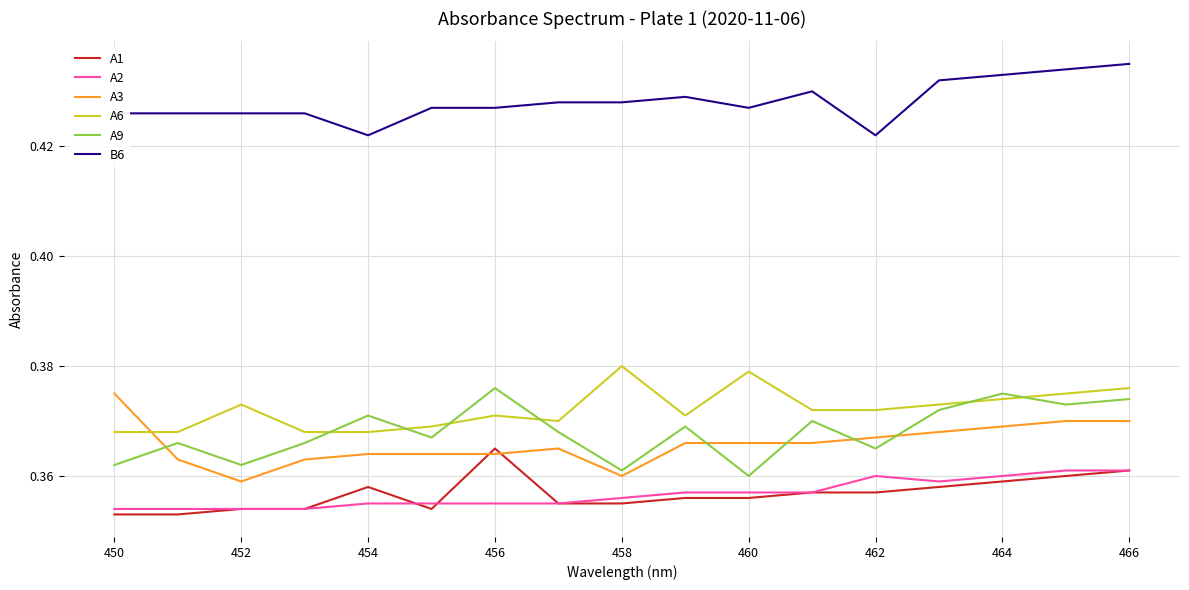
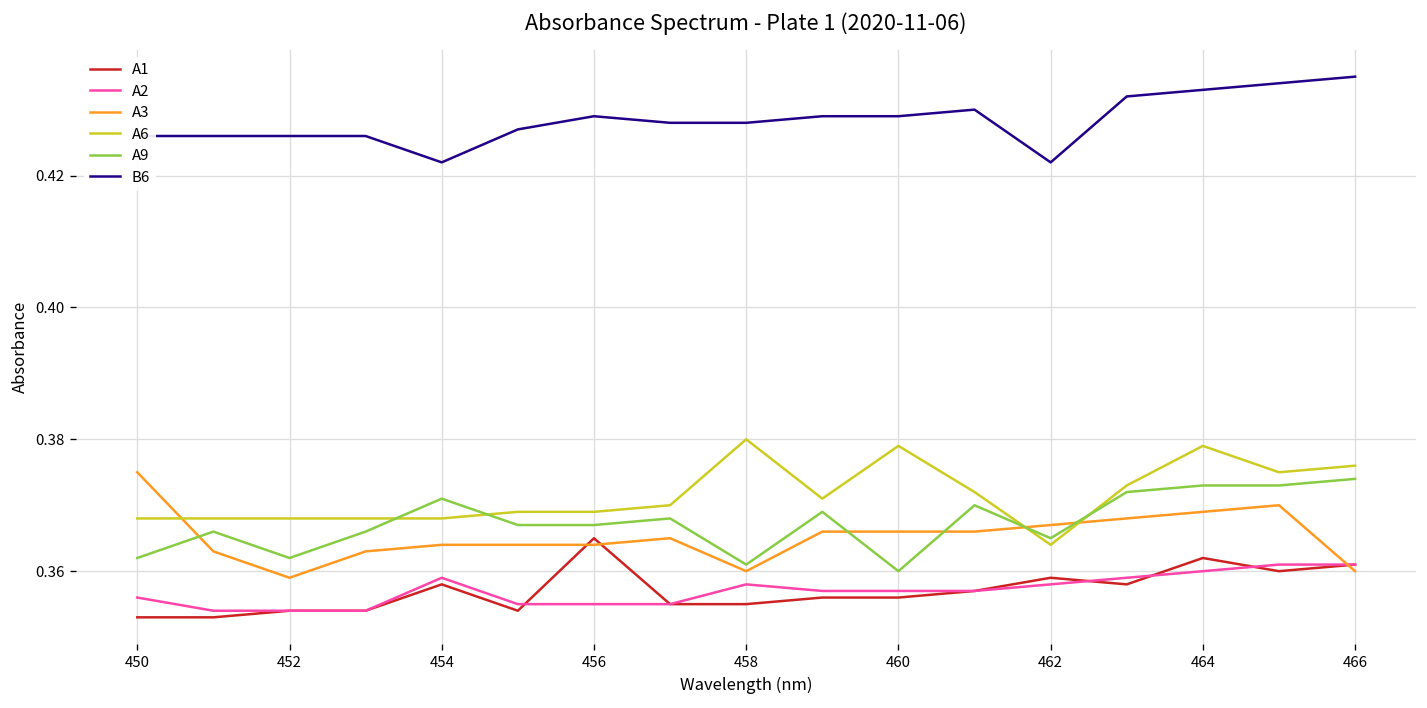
  {
    "A1": {
      "450": 0.353,
      "454": 0.358,
      "456": 0.365,
      "458": 0.355,
      "460": 0.356,
-     "462": 0.357,
-     "464": 0.359
+     "462": 0.359,
+     "464": 0.362
    },
    "A2": {
-     "450": 0.354,
-     "454": 0.355,
+     "450": 0.356,
+     "454": 0.359,
      "456": 0.355,
-     "458": 0.356,
+     "458": 0.358,
      "460": 0.357,
-     "462": 0.360,
+     "462": 0.358,
      "464": 0.360
    },
    "A3": {
      "450": 0.375,
      "452": 0.359,
      "454": 0.364,
      "456": 0.364,
      "458": 0.36,
      "460": 0.366,
      "462": 0.367,
      "464": 0.369,
-     "466": 0.37
+     "466": 0.36
    },
    "A6": {
      "450": 0.368,
-     "452": 0.373,
+     "452": 0.368,
      "454": 0.368,
-     "456": 0.371,
+     "456": 0.369,
      "458": 0.380,
      "460": 0.379,
-     "462": 0.372,
-     "464": 0.374,
+     "462": 0.364,
+     "464": 0.379,
      "466": 0.376
    },
    "A9": {
      "450": 0.362,
      "452": 0.362,
      "454": 0.371,
-     "456": 0.376,
+     "456": 0.367,
      "458": 0.361,
      "460": 0.360,
      "462": 0.365,
-     "464": 0.375,
+     "464": 0.373,
      "466": 0.374
    },
    "B6": {
      "452": 0.426,
      "454": 0.422,
-     "456": 0.427,
+     "456": 0.429,
      "458": 0.428,
-     "460": 0.427,
+     "460": 0.429,
      "462": 0.422,
      "464": 0.433,
      "466": 0.435
    }
  }
